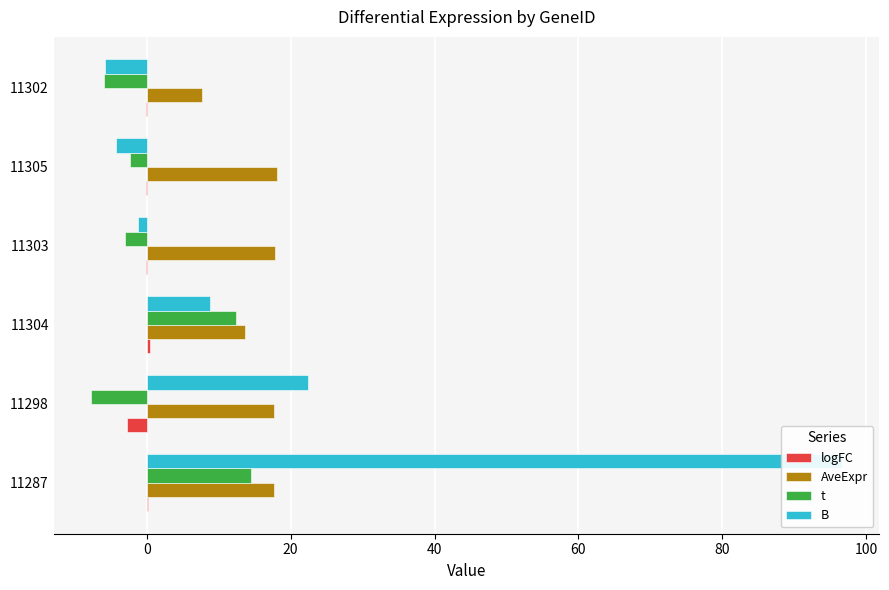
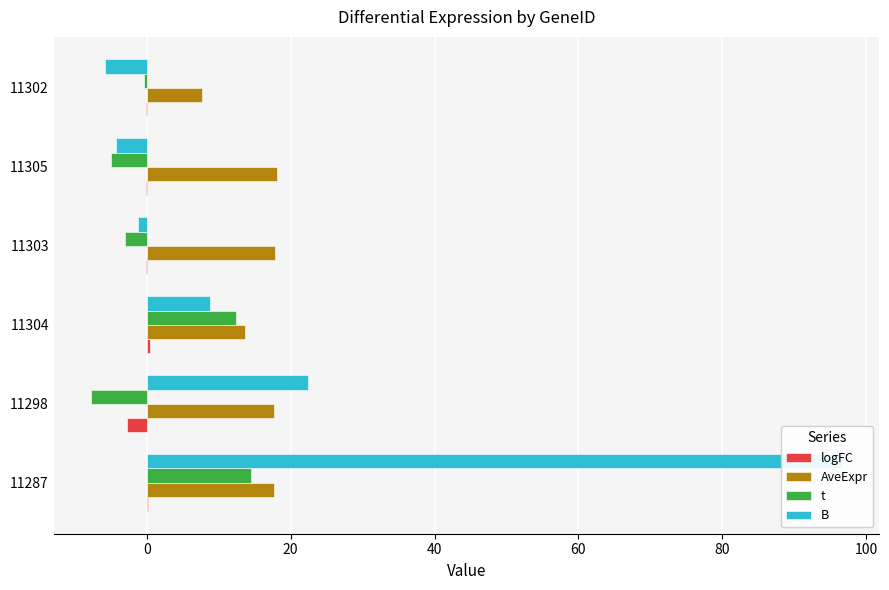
  {
    "logFC": {
      "11304": 0,
      "11298": -3
    },
    "AveExpr": {
      "11302": 8,
      "11305": 18,
      "11303": 18,
      "11304": 14,
      "11298": 18,
      "11287": 18
    },
    "t": {
-     "11302": -6,
-     "11305": -2,
+     "11302": 0,
+     "11305": -5,
      "11303": -3,
      "11304": 12,
      "11298": -8,
      "11287": 14
    },
    "B": {
      "11302": -6,
      "11305": -4,
      "11303": -1,
      "11304": 9,
      "11298": 22
    }
  }
